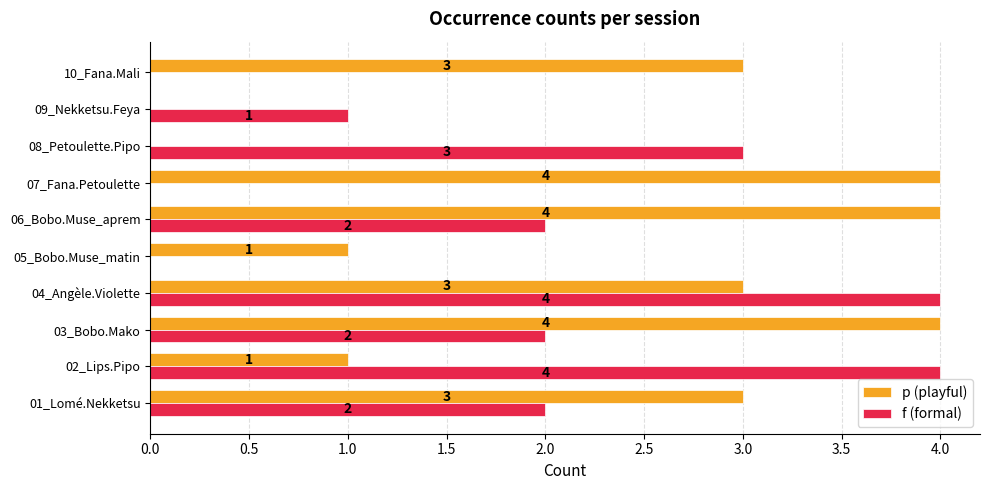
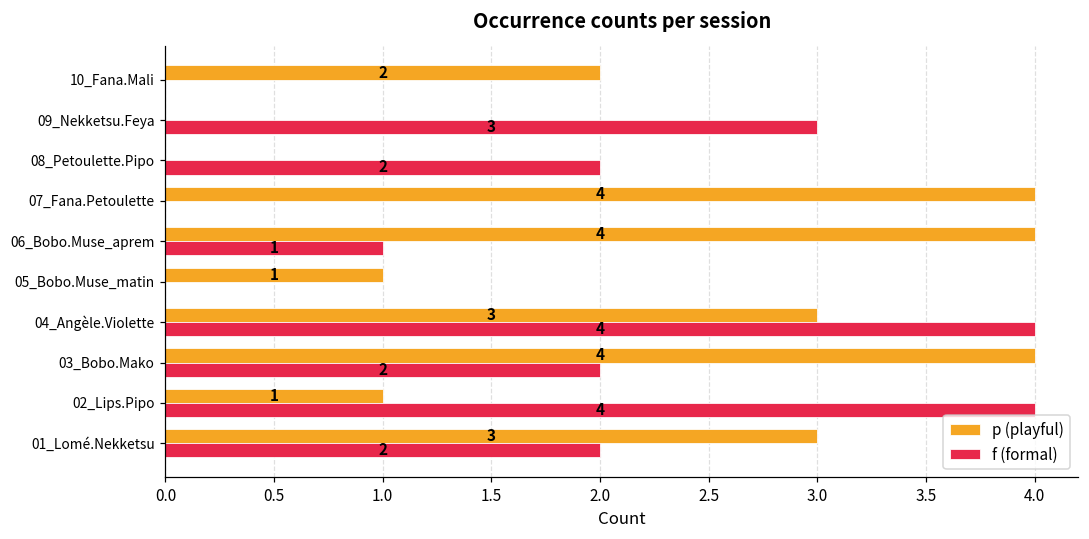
  {
    "p (playful)": {
-     "10_Fana.Mali": 3,
+     "10_Fana.Mali": 2,
      "07_Fana.Petoulette": 4,
      "06_Bobo.Muse_aprem": 4,
      "05_Bobo.Muse_matin": 1,
      "04_Angèle.Violette": 3,
      "03_Bobo.Mako": 4,
      "02_Lips.Pipo": 1,
      "01_Lomé.Nekketsu": 3
    },
    "f (formal)": {
-     "09_Nekketsu.Feya": 1,
-     "08_Petoulette.Pipo": 3,
-     "06_Bobo.Muse_aprem": 2,
+     "09_Nekketsu.Feya": 3,
+     "08_Petoulette.Pipo": 2,
+     "06_Bobo.Muse_aprem": 1,
      "04_Angèle.Violette": 4,
      "03_Bobo.Mako": 2,
      "02_Lips.Pipo": 4,
      "01_Lomé.Nekketsu": 2
    }
  }
